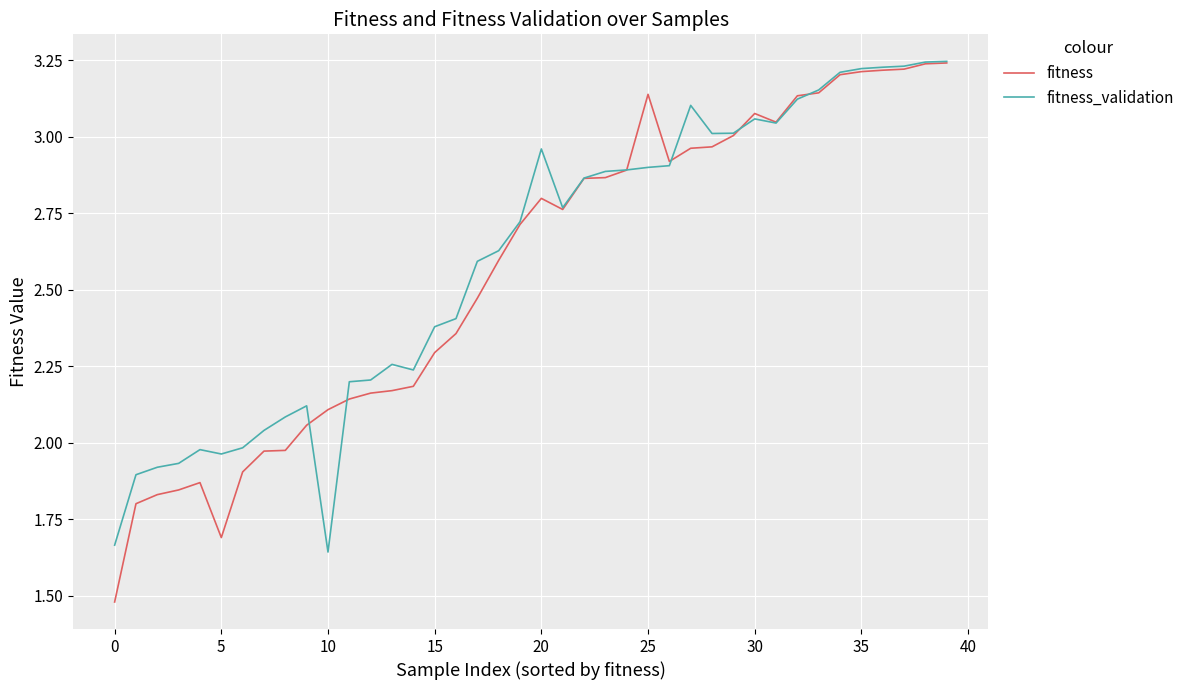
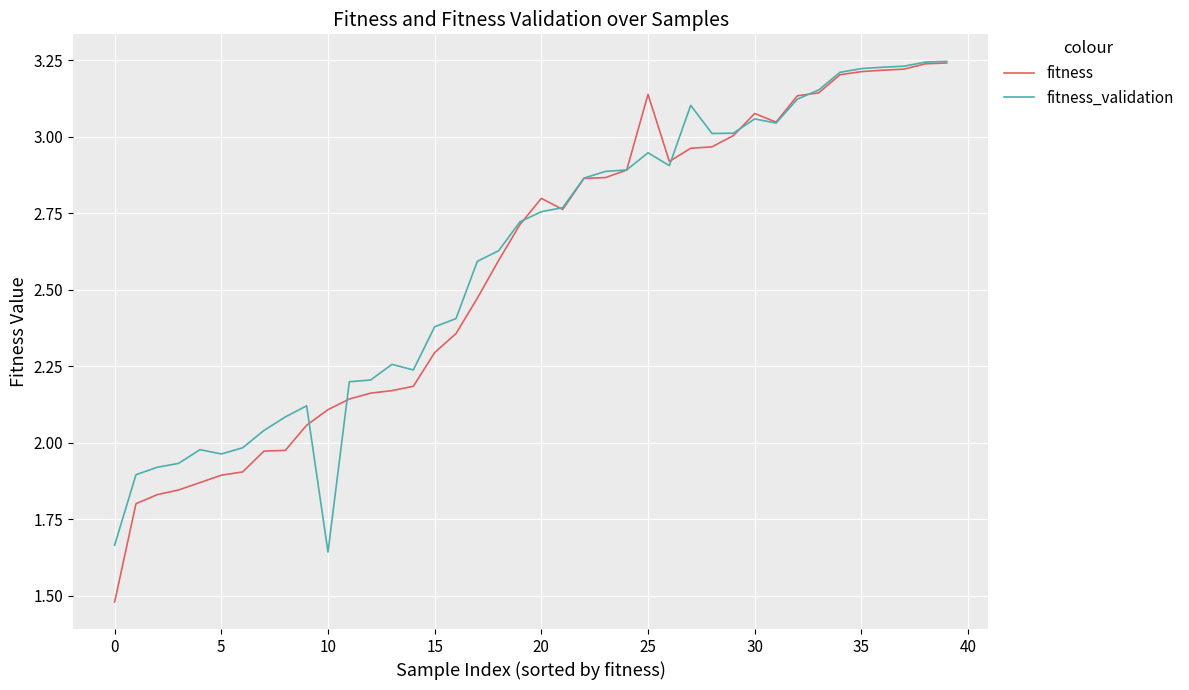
  {
    "fitness": {
      "0": 1.48,
-     "5": 1.69,
+     "5": 1.89,
      "10": 2.11,
      "15": 2.29,
      "20": 2.80,
      "25": 3.14,
      "30": 3.08,
      "35": 3.21
    },
    "fitness_validation": {
      "0": 1.67,
      "5": 1.96,
      "10": 1.64,
      "15": 2.38,
-     "20": 2.96,
-     "25": 2.90,
+     "20": 2.76,
+     "25": 2.95,
      "30": 3.06,
      "35": 3.22
    }
  }
